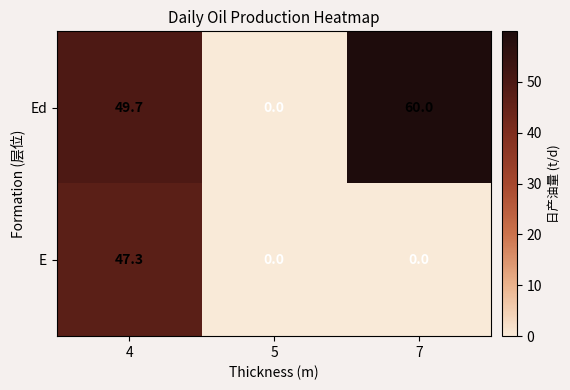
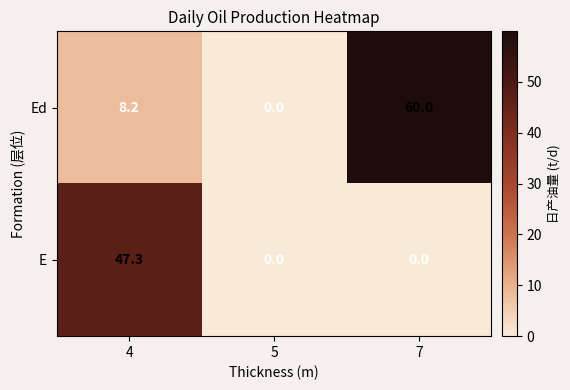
  {
    "Ed": {
-     "4": 49.7
+     "4": 8.2
    },
    "E": {
      "4": 47.3
    }
  }
